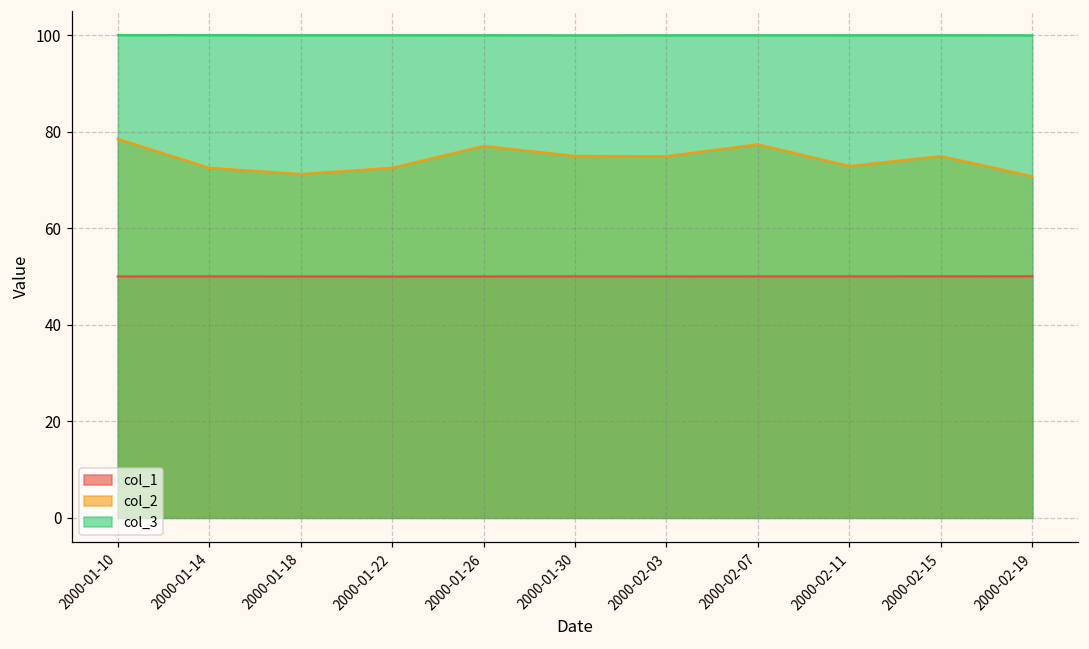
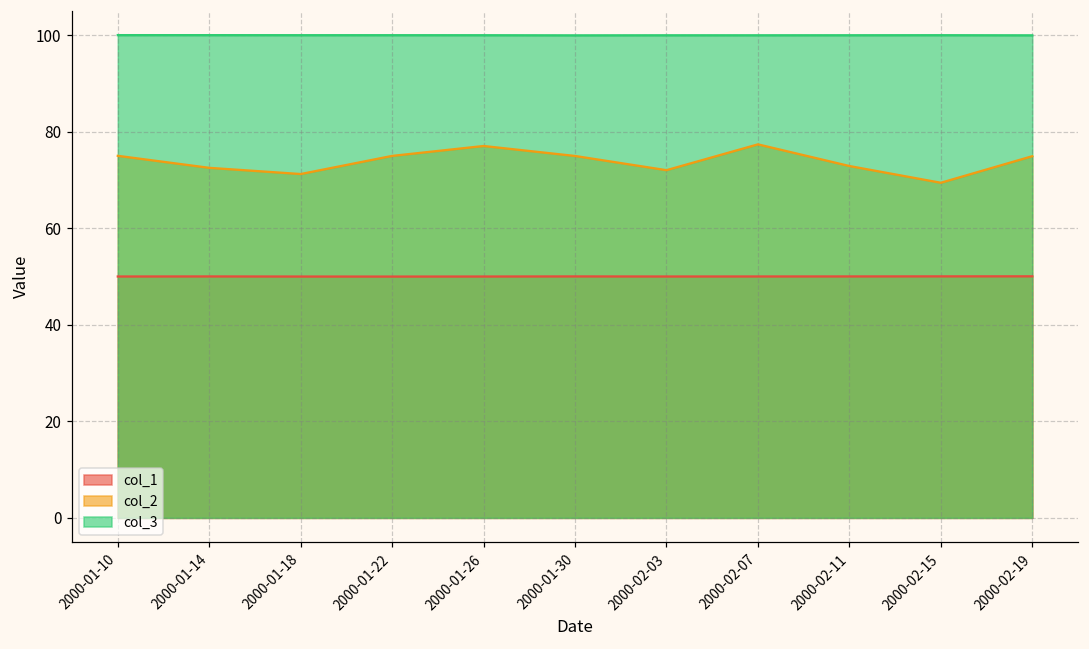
  {
    "col_1": {
      "2000-01-10": 50,
      "2000-01-14": 50,
      "2000-01-18": 50,
      "2000-01-22": 50,
      "2000-01-26": 50,
      "2000-01-30": 50,
      "2000-02-03": 50,
      "2000-02-07": 50,
      "2000-02-11": 50,
      "2000-02-15": 50,
      "2000-02-19": 50
    },
    "col_2": {
-     "2000-01-10": 79,
+     "2000-01-10": 75,
      "2000-01-14": 73,
      "2000-01-18": 71,
-     "2000-01-22": 73,
+     "2000-01-22": 75,
      "2000-01-26": 77,
      "2000-01-30": 75,
-     "2000-02-03": 75,
+     "2000-02-03": 72,
      "2000-02-07": 77,
      "2000-02-11": 73,
-     "2000-02-15": 75,
-     "2000-02-19": 71
+     "2000-02-15": 69,
+     "2000-02-19": 75
    },
    "col_3": {
      "2000-01-10": 100,
      "2000-01-14": 100,
      "2000-01-18": 100,
      "2000-01-22": 100,
      "2000-01-26": 100,
      "2000-01-30": 100,
      "2000-02-03": 100,
      "2000-02-07": 100,
      "2000-02-11": 100,
      "2000-02-15": 100,
      "2000-02-19": 100
    }
  }
